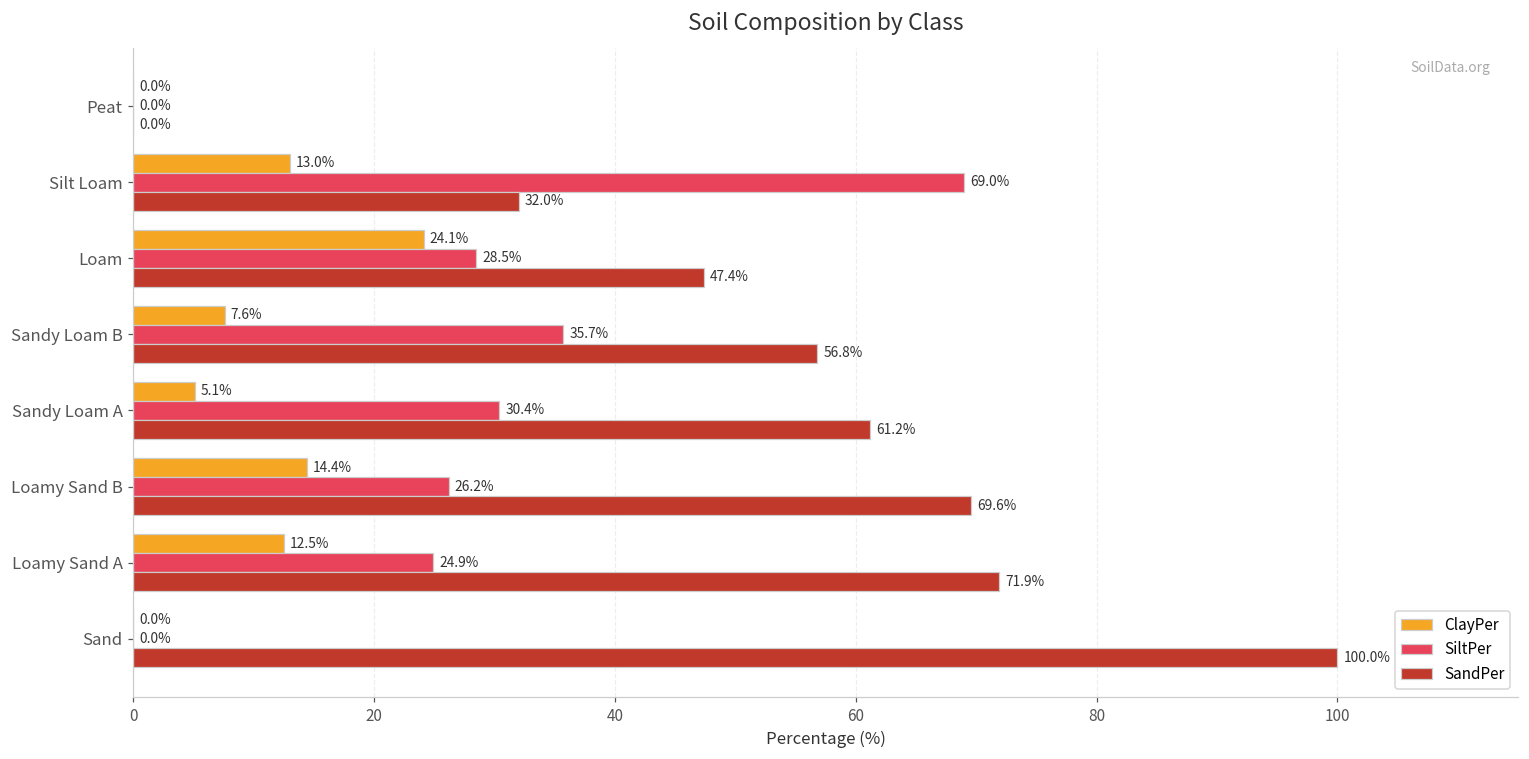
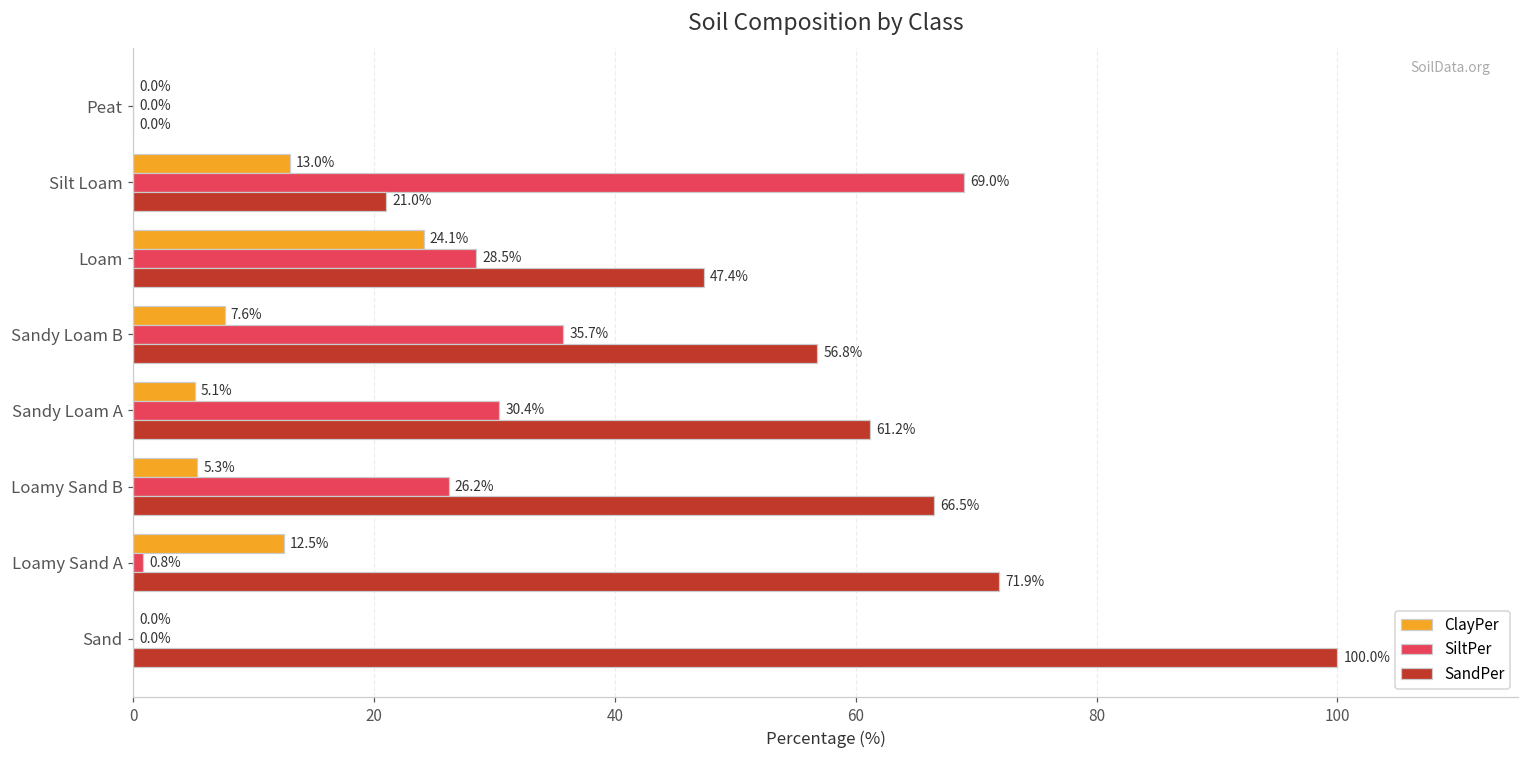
  {
    "ClayPer": {
      "Peat": "0.0%",
      "Silt Loam": "13.0%",
      "Loam": "24.1%",
      "Sandy Loam B": "7.6%",
      "Sandy Loam A": "5.1%",
-     "Loamy Sand B": "14.4%",
+     "Loamy Sand B": "5.3%",
      "Loamy Sand A": "12.5%",
      "Sand": "0.0%"
    },
    "SiltPer": {
      "Peat": "0.0%",
      "Silt Loam": "69.0%",
      "Loam": "28.5%",
      "Sandy Loam B": "35.7%",
      "Sandy Loam A": "30.4%",
      "Loamy Sand B": "26.2%",
-     "Loamy Sand A": "24.9%",
+     "Loamy Sand A": "0.8%",
      "Sand": "0.0%"
    },
    "SandPer": {
      "Peat": "0.0%",
-     "Silt Loam": "32.0%",
+     "Silt Loam": "21.0%",
      "Loam": "47.4%",
      "Sandy Loam B": "56.8%",
      "Sandy Loam A": "61.2%",
-     "Loamy Sand B": "69.6%",
+     "Loamy Sand B": "66.5%",
      "Loamy Sand A": "71.9%",
      "Sand": "100.0%"
    }
  }
